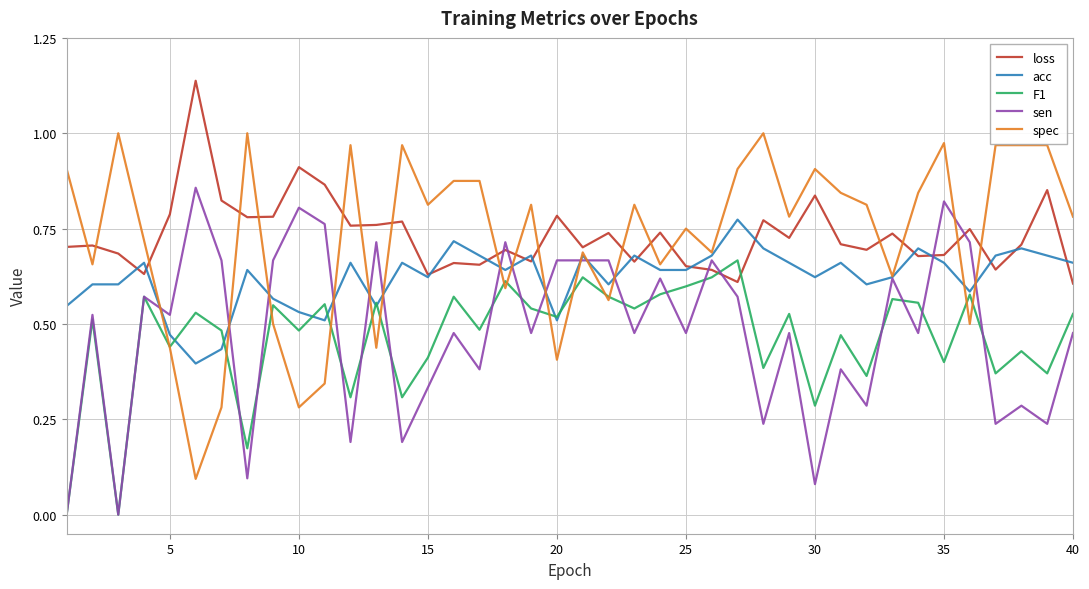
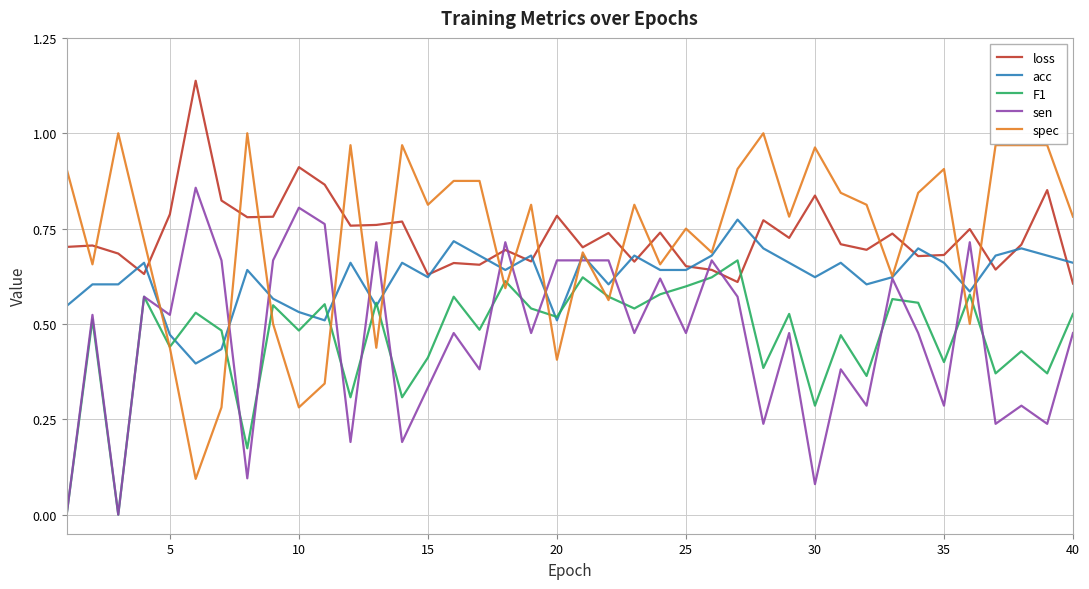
  {
    "loss": {
      "5": 0.79,
      "10": 0.91,
      "15": 0.63,
      "20": 0.78,
      "25": 0.65,
      "30": 0.84,
      "35": 0.68,
      "40": 0.61
    },
    "acc": {
      "5": 0.47,
      "10": 0.53,
      "15": 0.62,
      "20": 0.51,
      "25": 0.64,
      "30": 0.62,
      "35": 0.66,
      "40": 0.66
    },
    "F1": {
      "10": 0.48,
      "15": 0.41,
      "20": 0.52,
      "25": 0.60,
      "30": 0.29,
      "35": 0.40,
      "40": 0.53
    },
    "sen": {
      "5": 0.52,
      "10": 0.80,
      "15": 0.33,
      "20": 0.67,
      "25": 0.48,
      "30": 0.08,
-     "35": 0.82,
+     "35": 0.29,
      "40": 0.48
    },
    "spec": {
      "10": 0.28,
      "15": 0.81,
      "20": 0.41,
      "25": 0.75,
-     "30": 0.91,
-     "35": 0.97,
+     "30": 0.96,
+     "35": 0.91,
      "40": 0.78
    }
  }
